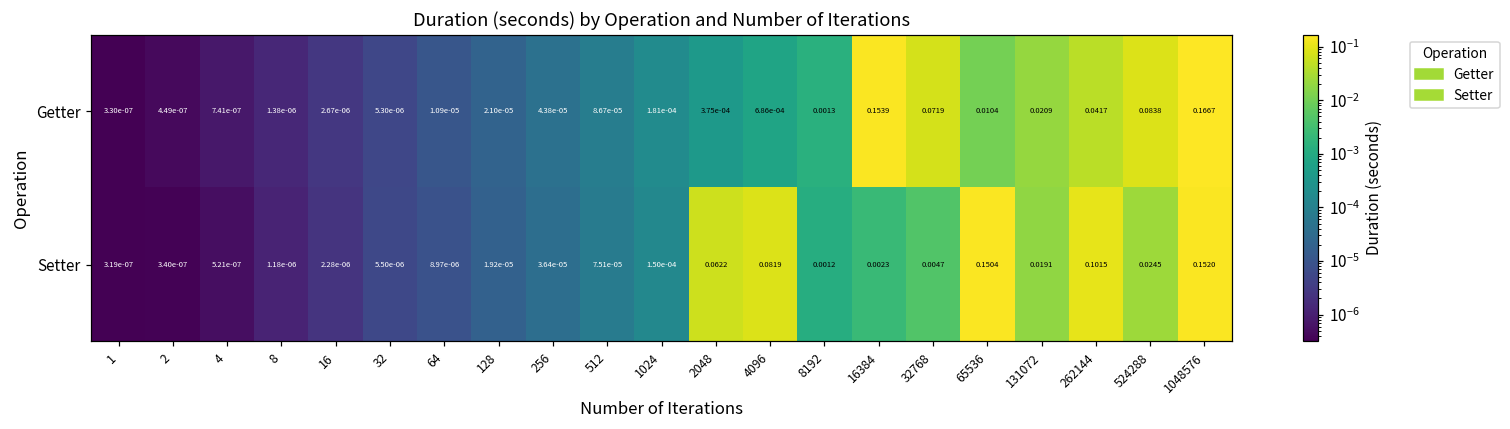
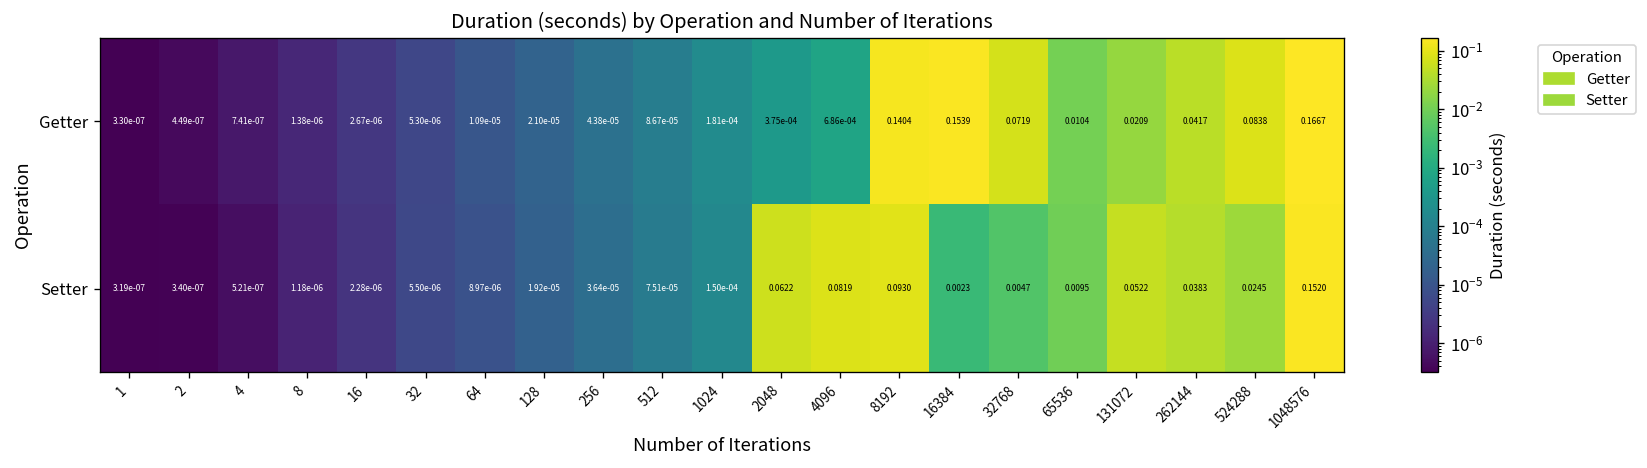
  {
    "Getter": {
      "1": "3.30e-07",
      "2": "4.49e-07",
      "4": "7.41e-07",
      "8": "1.38e-06",
      "16": "2.67e-06",
      "32": "5.30e-06",
      "64": "1.09e-05",
      "128": "2.10e-05",
      "256": "4.38e-05",
      "512": "8.67e-05",
      "1024": "1.81e-04",
      "2048": "3.75e-04",
      "4096": "6.86e-04",
-     "8192": "0.0013",
+     "8192": "0.1404",
      "16384": "0.1539",
      "32768": "0.0719",
      "65536": "0.0104",
      "131072": "0.0209",
      "262144": "0.0417",
      "524288": "0.0838",
      "1048576": "0.1667"
    },
    "Setter": {
      "1": "3.19e-07",
      "2": "3.40e-07",
      "4": "5.21e-07",
      "8": "1.18e-06",
      "16": "2.28e-06",
      "32": "5.50e-06",
      "64": "8.97e-06",
      "128": "1.92e-05",
      "256": "3.64e-05",
      "512": "7.51e-05",
      "1024": "1.50e-04",
      "2048": "0.0622",
      "4096": "0.0819",
-     "8192": "0.0012",
+     "8192": "0.0930",
      "16384": "0.0023",
      "32768": "0.0047",
-     "65536": "0.1504",
-     "131072": "0.0191",
-     "262144": "0.1015",
+     "65536": "0.0095",
+     "131072": "0.0522",
+     "262144": "0.0383",
      "524288": "0.0245",
      "1048576": "0.1520"
    }
  }
